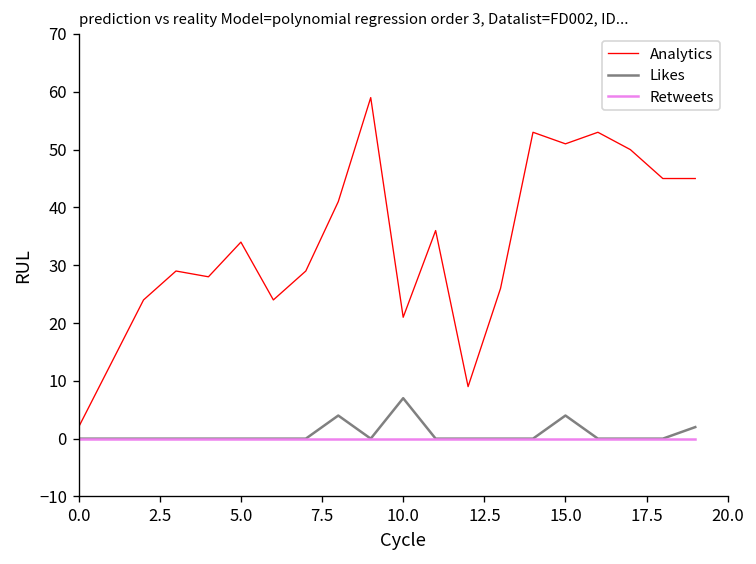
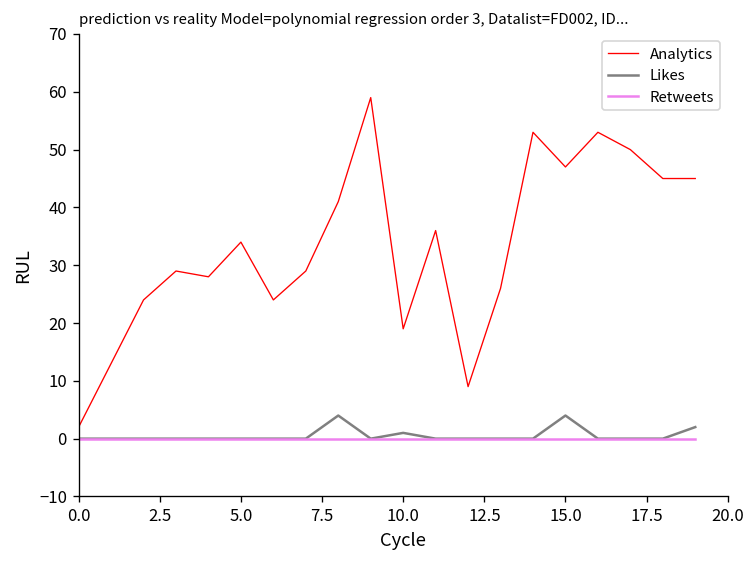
  {
    "Analytics": {
      "0.0": 2,
      "5.0": 34,
-     "10.0": 21,
-     "15.0": 51
+     "10.0": 19,
+     "15.0": 47
    },
    "Likes": {
-     "10.0": 7,
+     "10.0": 1,
      "15.0": 4
    },
    "Retweets": {
      "10.0": 0,
      "15.0": 0
    }
  }
